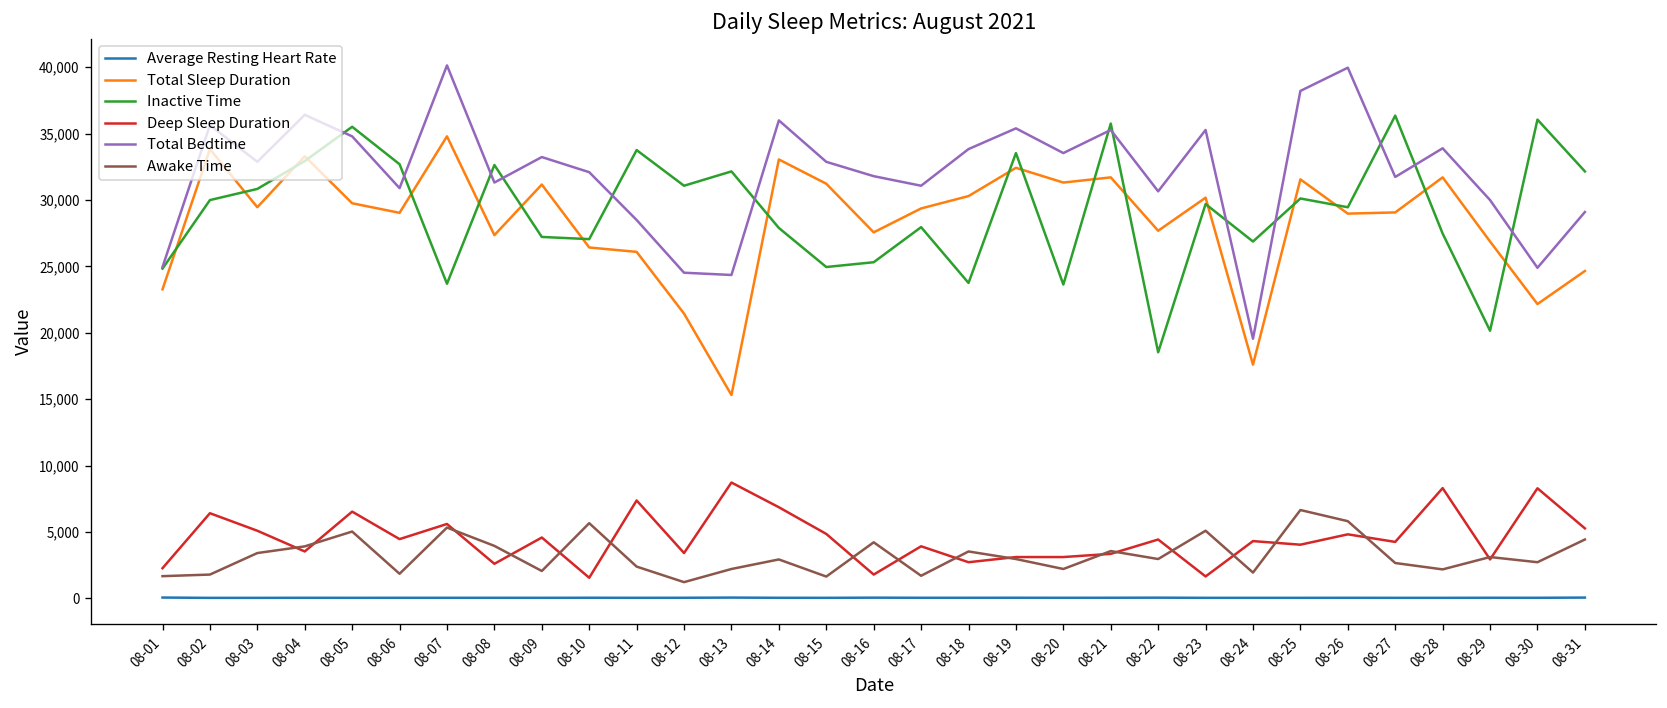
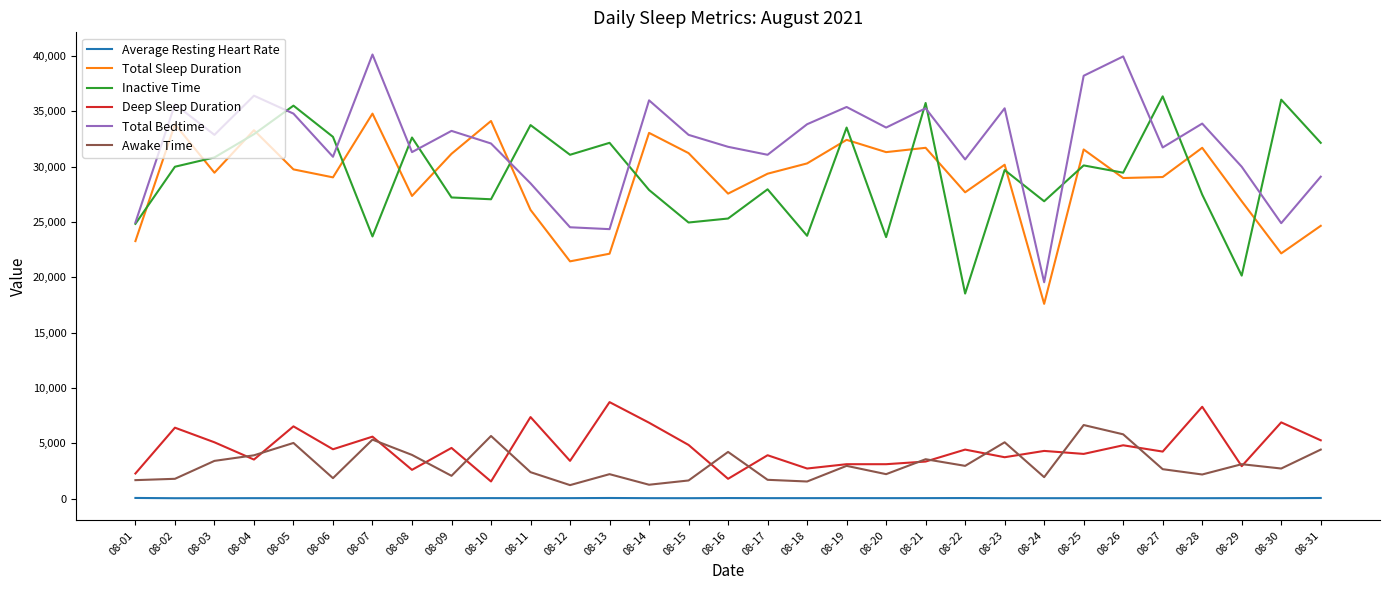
  {
    "Average Resting Heart Rate": {
      "08-01": "100",
      "08-02": "0",
      "08-03": "0",
      "08-04": "100",
      "08-05": "0",
      "08-06": "100",
      "08-07": "0",
      "08-08": "100",
      "08-09": "0",
      "08-10": "100",
      "08-11": "0",
      "08-12": "100",
      "08-13": "100",
      "08-14": "100",
      "08-15": "0",
      "08-16": "100",
      "08-17": "100",
      "08-18": "100",
      "08-19": "100",
      "08-20": "100",
      "08-21": "100",
      "08-22": "100",
      "08-23": "0",
      "08-24": "0",
      "08-25": "0",
      "08-26": "100",
      "08-27": "0",
      "08-28": "0",
      "08-29": "100",
      "08-30": "100",
      "08-31": "100"
    },
    "Total Sleep Duration": {
      "08-01": "23,300",
      "08-03": "29,500",
      "08-05": "29,800",
      "08-06": "29,000",
      "08-07": "34,800",
      "08-08": "27,400",
      "08-09": "31,200",
-     "08-10": "26,400",
+     "08-10": "34,100",
      "08-11": "26,100",
      "08-12": "21,500",
-     "08-13": "15,300",
+     "08-13": "22,100",
      "08-14": "33,100",
      "08-15": "31,200",
      "08-16": "27,600",
      "08-17": "29,400",
      "08-18": "30,300",
      "08-19": "32,400",
      "08-20": "31,300",
      "08-21": "31,700",
      "08-22": "27,700",
      "08-23": "30,200",
      "08-24": "17,600",
      "08-25": "31,600",
      "08-26": "29,000",
      "08-27": "29,100",
      "08-28": "31,700",
      "08-29": "26,900",
      "08-30": "22,200",
      "08-31": "24,700"
    },
    "Inactive Time": {
      "08-02": "30,000",
      "08-05": "35,500",
      "08-06": "32,700",
      "08-07": "23,700",
      "08-08": "32,600",
      "08-09": "27,200",
      "08-10": "27,100",
      "08-11": "33,800",
      "08-12": "31,100",
      "08-13": "32,200",
      "08-14": "27,900",
      "08-15": "25,000",
      "08-16": "25,300",
      "08-17": "28,000",
      "08-18": "23,800",
      "08-19": "33,500",
      "08-20": "23,600",
      "08-21": "35,800",
      "08-22": "18,500",
      "08-23": "29,700",
      "08-24": "26,900",
      "08-25": "30,100",
      "08-26": "29,500",
      "08-27": "36,400",
      "08-28": "27,500",
      "08-29": "20,200",
      "08-30": "36,100",
      "08-31": "32,200"
    },
    "Deep Sleep Duration": {
      "08-01": "2,300",
      "08-02": "6,400",
      "08-03": "5,100",
      "08-04": "3,500",
      "08-05": "6,500",
      "08-06": "4,500",
      "08-07": "5,600",
      "08-08": "2,600",
      "08-09": "4,600",
      "08-10": "1,600",
      "08-11": "7,400",
      "08-12": "3,400",
      "08-13": "8,700",
      "08-14": "6,900",
      "08-15": "4,900",
      "08-16": "1,800",
      "08-17": "3,900",
      "08-18": "2,700",
      "08-20": "3,100",
      "08-22": "4,400",
-     "08-23": "1,700",
+     "08-23": "3,800",
      "08-24": "4,300",
      "08-25": "4,100",
      "08-26": "4,800",
      "08-27": "4,300",
      "08-28": "8,300",
-     "08-30": "8,300",
+     "08-30": "6,900",
      "08-31": "5,300"
    },
    "Total Bedtime": {
      "08-05": "34,800",
      "08-06": "30,900",
      "08-07": "40,100",
      "08-08": "31,300",
      "08-09": "33,200",
      "08-10": "32,100",
      "08-11": "28,500",
      "08-12": "24,500",
      "08-13": "24,400",
      "08-14": "36,000",
      "08-15": "32,900",
      "08-16": "31,800",
      "08-17": "31,100",
      "08-18": "33,800",
      "08-19": "35,400",
      "08-20": "33,500",
      "08-21": "35,300",
      "08-22": "30,700",
      "08-23": "35,300",
      "08-24": "19,600",
      "08-25": "38,200",
      "08-26": "40,000",
      "08-27": "31,700",
      "08-28": "33,900",
      "08-29": "30,000",
      "08-30": "24,900",
      "08-31": "29,100"
    },
    "Awake Time": {
      "08-01": "1,700",
      "08-02": "1,800",
      "08-03": "3,400",
      "08-04": "3,900",
      "08-05": "5,000",
      "08-06": "1,900",
      "08-07": "5,300",
      "08-08": "4,000",
      "08-09": "2,100",
      "08-10": "5,700",
      "08-11": "2,400",
      "08-12": "1,200",
      "08-13": "2,200",
-     "08-14": "2,900",
+     "08-14": "1,300",
      "08-15": "1,700",
      "08-16": "4,200",
      "08-17": "1,700",
-     "08-18": "3,500",
+     "08-18": "1,600",
      "08-20": "2,200",
      "08-22": "3,000",
      "08-23": "5,100",
      "08-24": "2,000",
      "08-25": "6,700",
      "08-26": "5,800",
      "08-27": "2,700",
      "08-28": "2,200",
      "08-30": "2,700",
      "08-31": "4,400"
    }
  }
